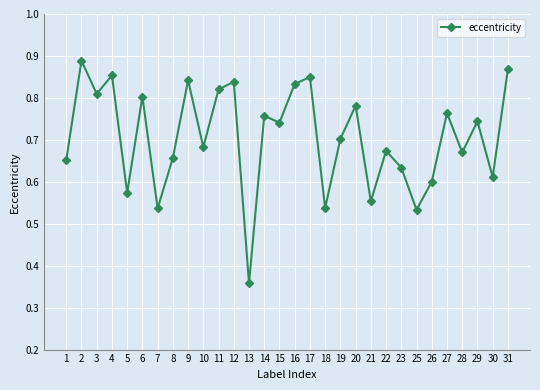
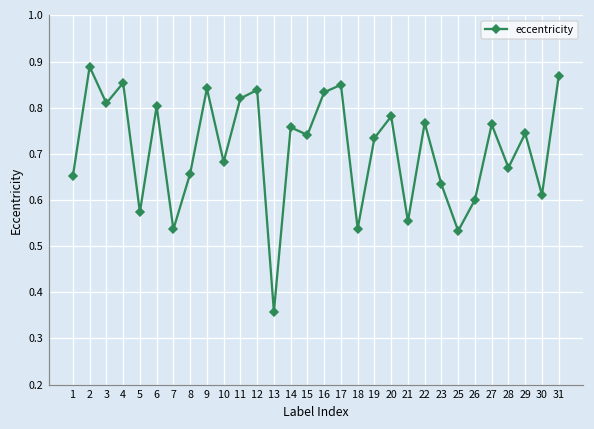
  {
    "1": 0.65,
    "2": 0.89,
    "3": 0.81,
    "4": 0.85,
    "5": 0.57,
    "6": 0.80,
    "7": 0.54,
    "8": 0.66,
    "9": 0.84,
    "10": 0.68,
    "11": 0.82,
    "12": 0.84,
    "13": 0.36,
    "14": 0.76,
    "15": 0.74,
    "16": 0.83,
    "17": 0.85,
    "18": 0.54,
-   "19": 0.70,
+   "19": 0.73,
    "20": 0.78,
    "21": 0.55,
-   "22": 0.67,
+   "22": 0.77,
    "23": 0.63,
    "25": 0.53,
    "26": 0.60,
    "27": 0.76,
    "28": 0.67,
    "29": 0.74,
    "30": 0.61,
    "31": 0.87
  }
